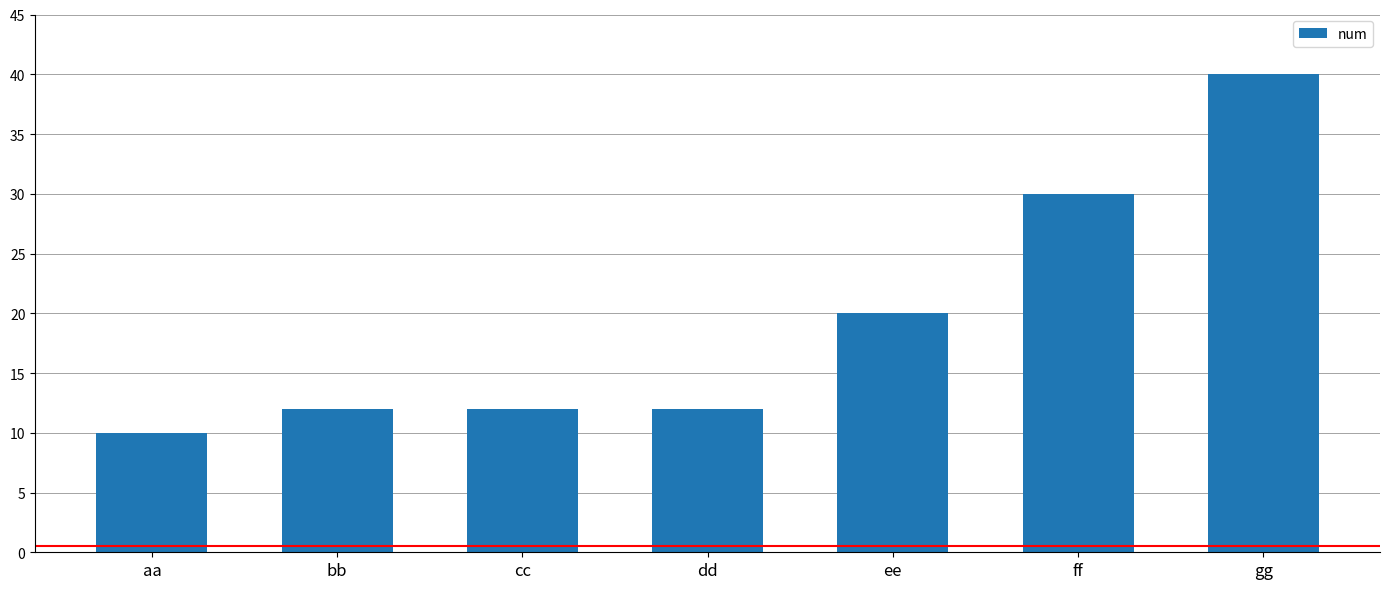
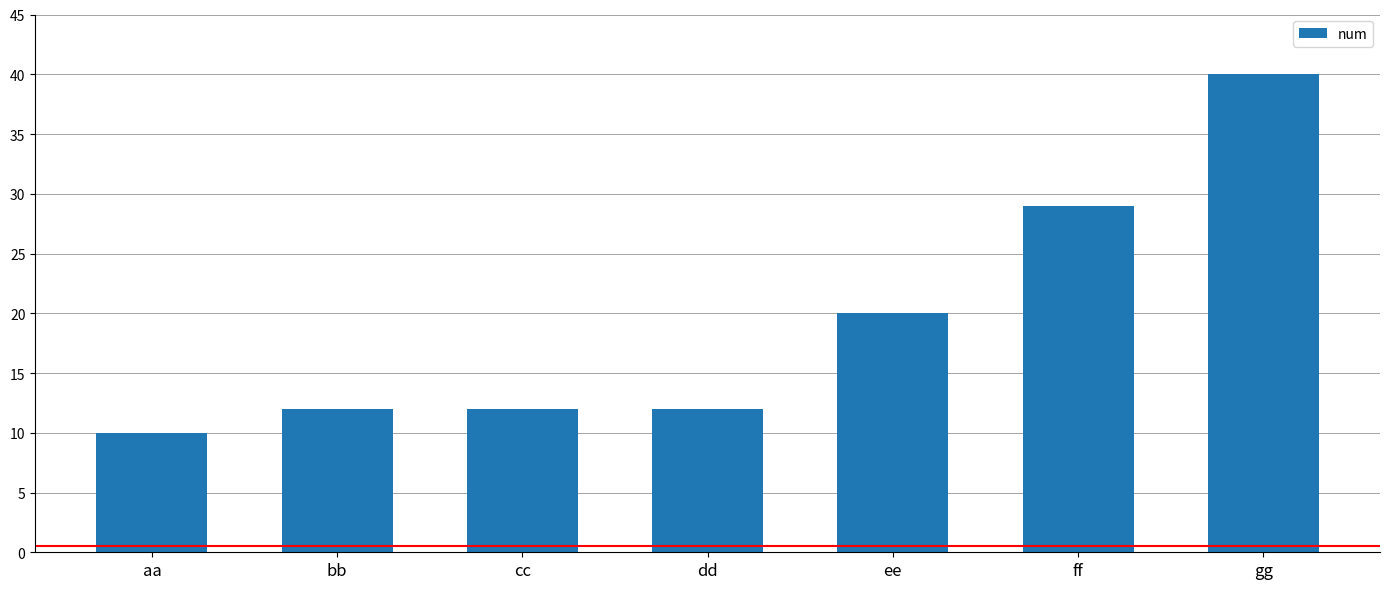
  {
    "aa": 10,
    "bb": 12,
    "cc": 12,
    "dd": 12,
    "ee": 20,
-   "ff": 30,
+   "ff": 29,
    "gg": 40
  }
